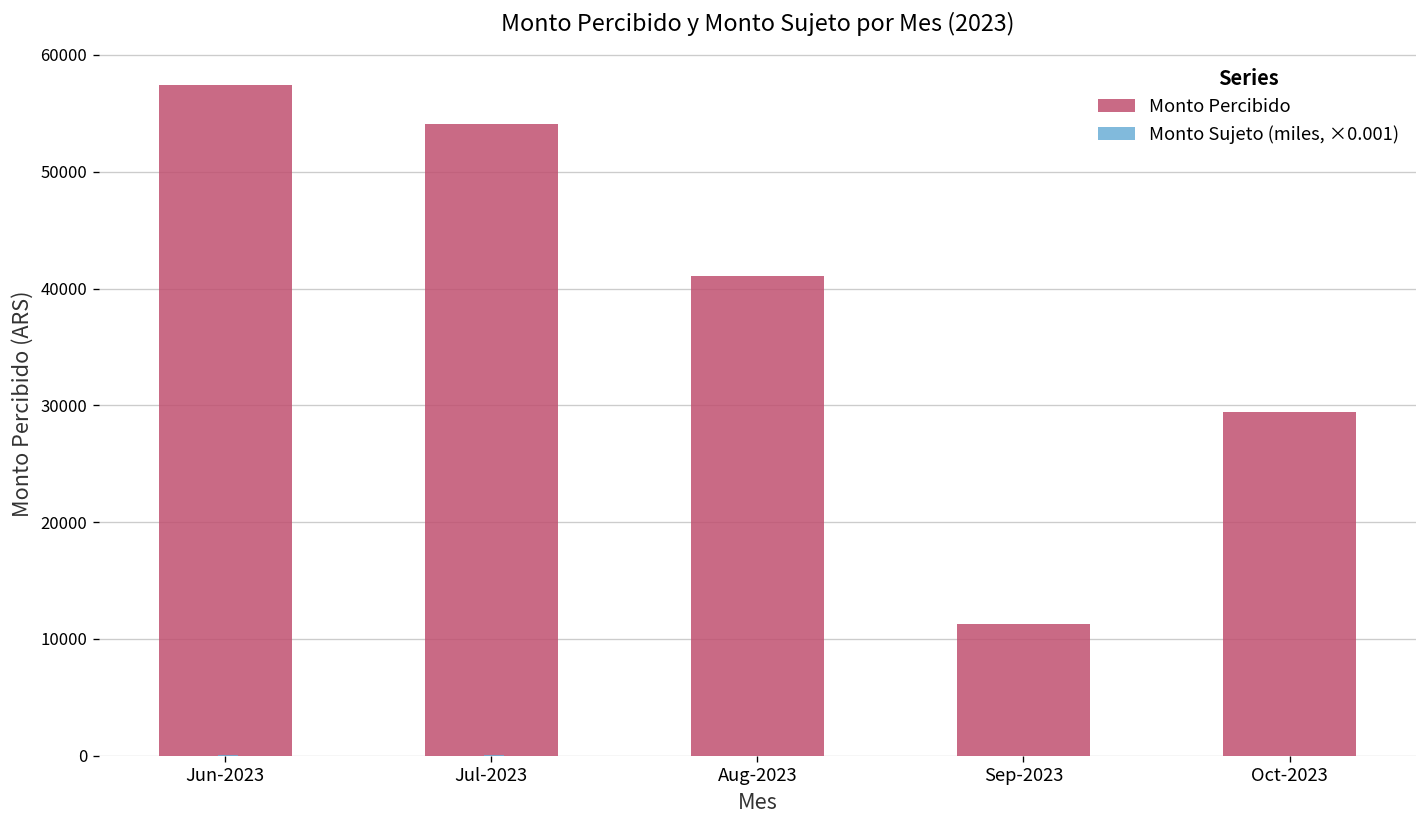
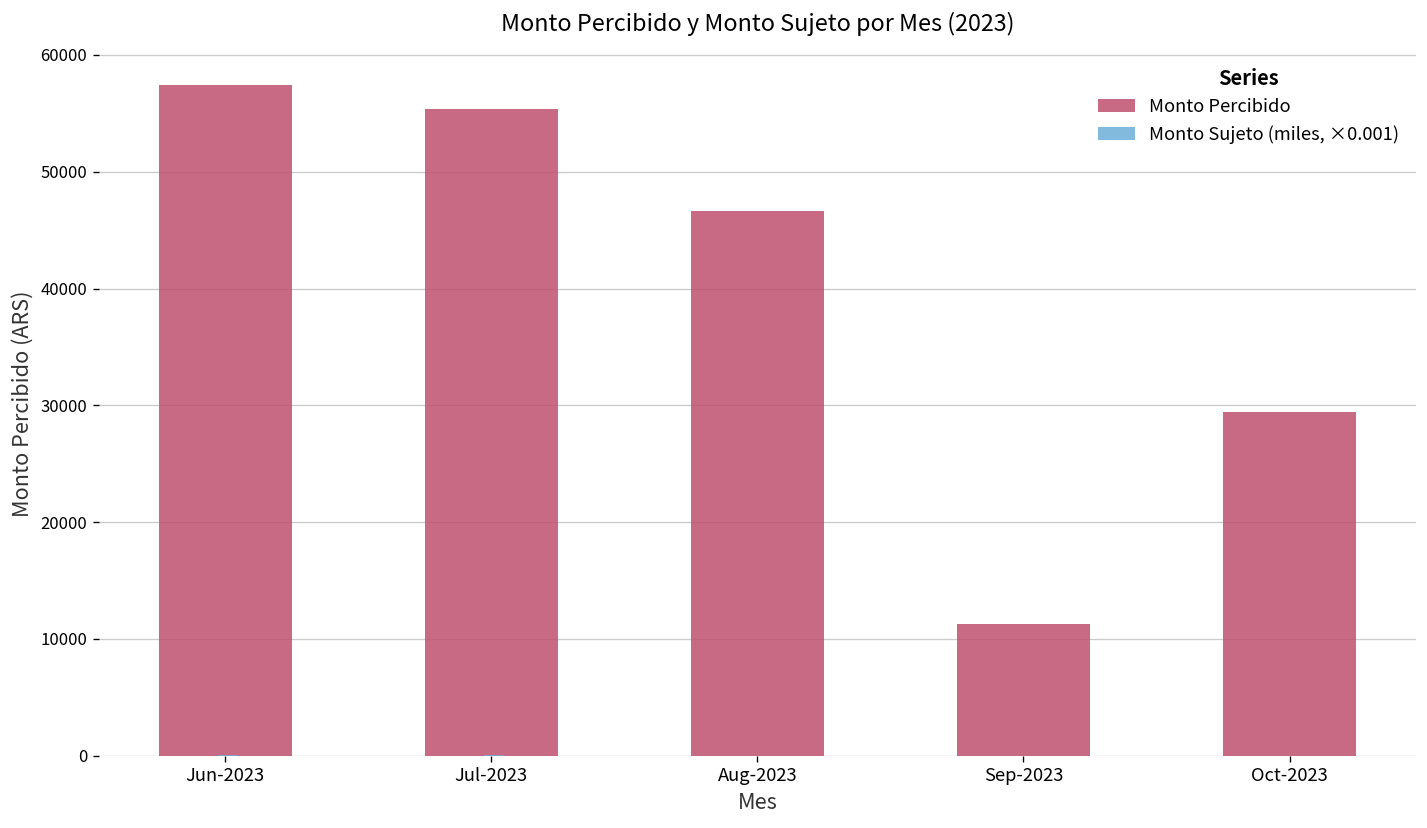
  {
    "Monto Percibido": {
      "Jun-2023": 57000,
-     "Jul-2023": 54000,
-     "Aug-2023": 41000,
+     "Jul-2023": 55000,
+     "Aug-2023": 47000,
      "Sep-2023": 11000,
      "Oct-2023": 29000
    }
  }
